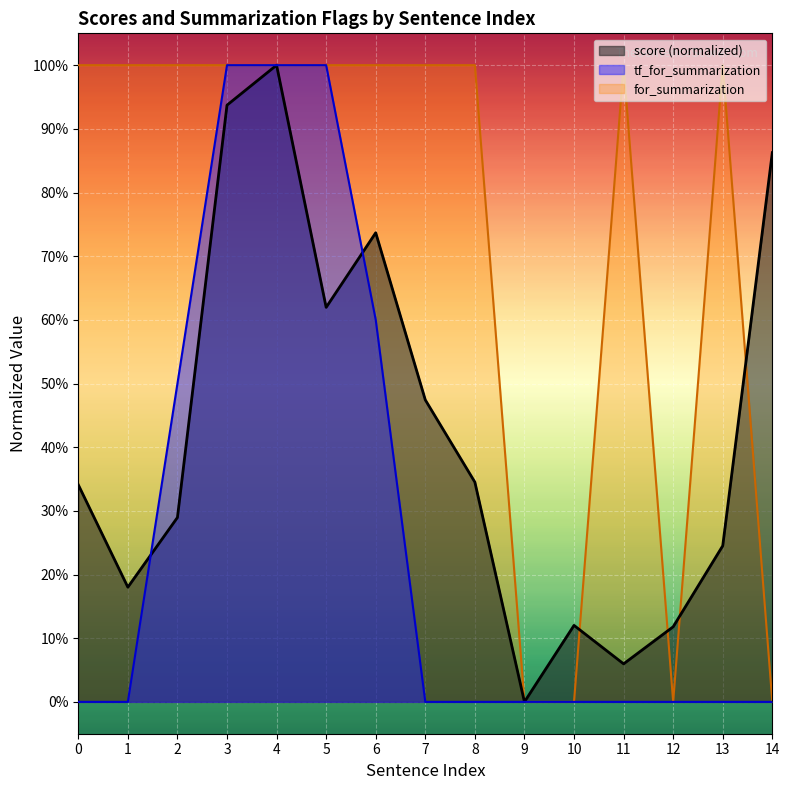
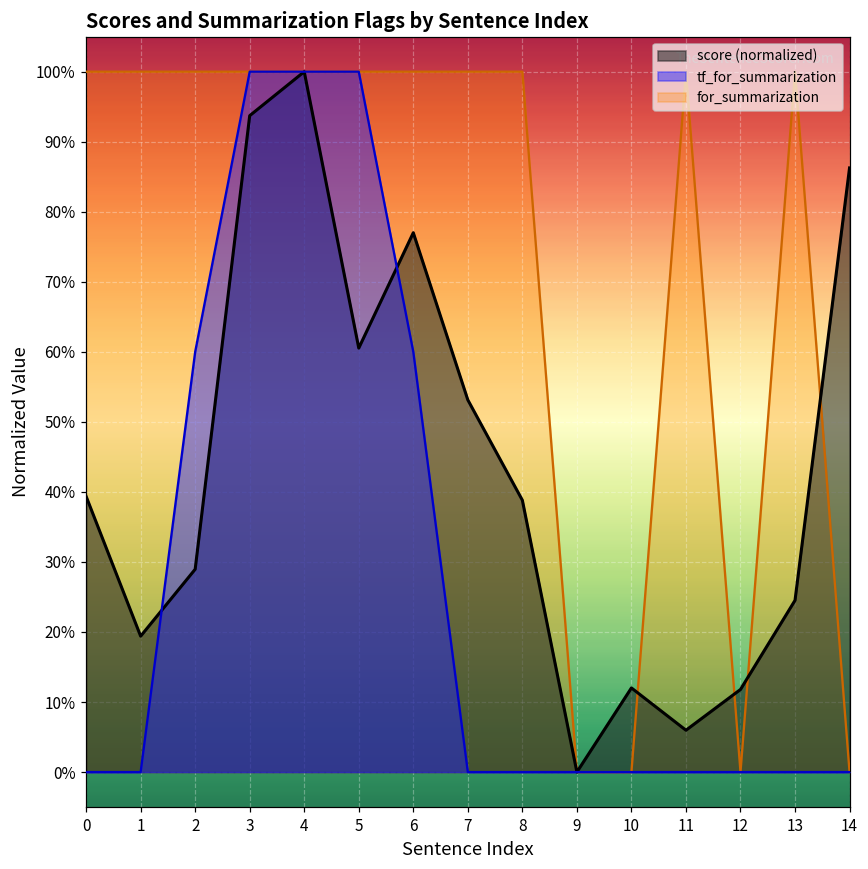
  {
    "score (normalized)": {
-     "0": "34%",
-     "1": "18%",
+     "0": "39%",
+     "1": "19%",
      "2": "29%",
      "3": "94%",
-     "5": "62%",
-     "6": "74%",
-     "7": "47%",
-     "8": "35%",
+     "5": "61%",
+     "6": "77%",
+     "7": "53%",
+     "8": "39%",
      "10": "12%",
      "11": "6%",
      "12": "12%",
      "13": "25%",
      "14": "86%"
    },
    "tf_for_summarization": {
      "0": "0%",
      "1": "0%",
-     "2": "50%",
+     "2": "60%",
      "6": "60%",
      "7": "0%",
      "8": "0%",
      "11": "0%",
      "13": "0%"
    },
    "for_summarization": {
      "0": "100%",
      "1": "100%",
      "2": "100%",
      "6": "100%",
      "7": "100%",
      "8": "100%"
    }
  }
